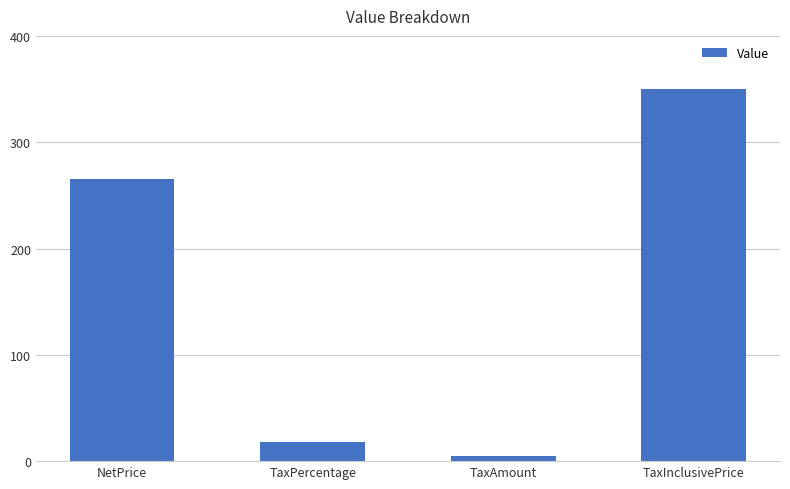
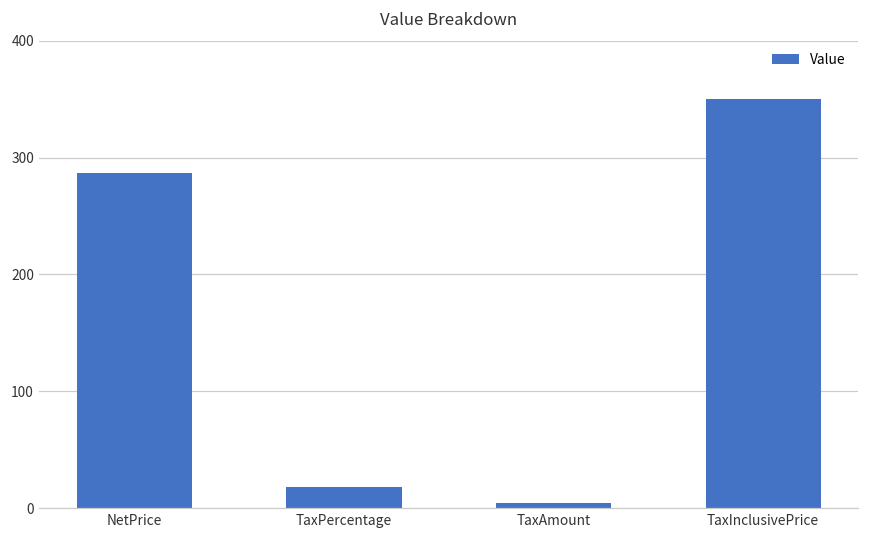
  {
-   "NetPrice": 265,
+   "NetPrice": 287,
    "TaxPercentage": 18,
    "TaxAmount": 5,
    "TaxInclusivePrice": 350
  }
